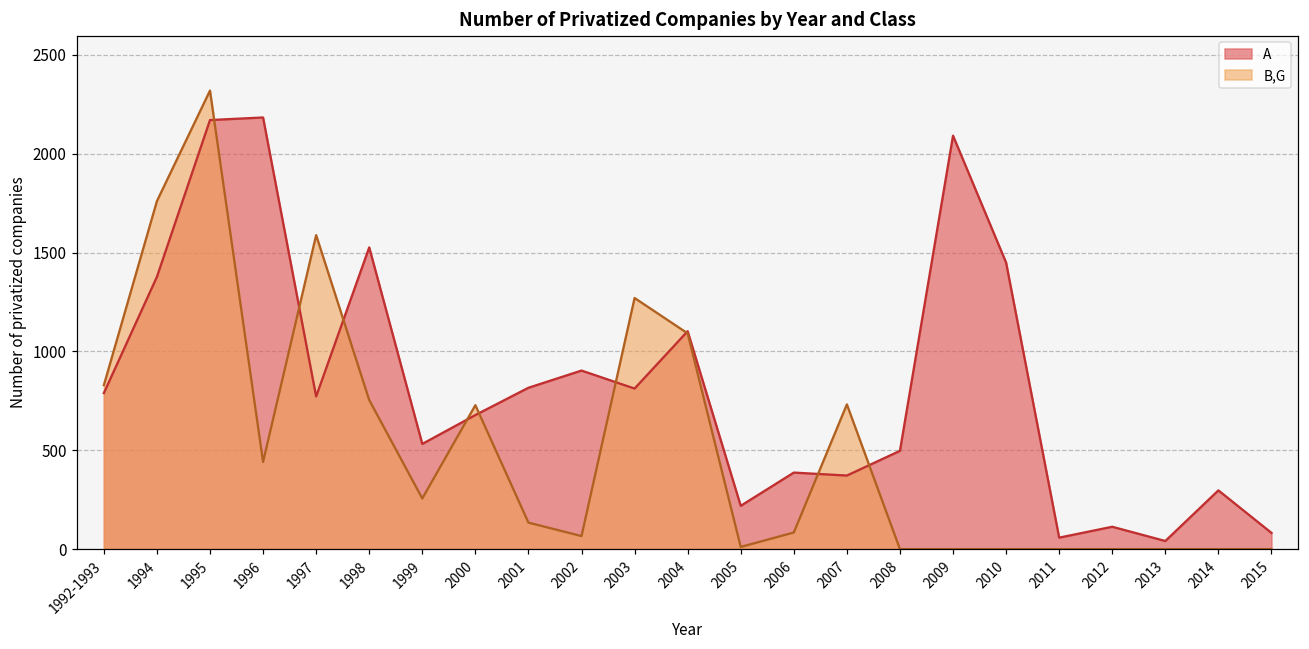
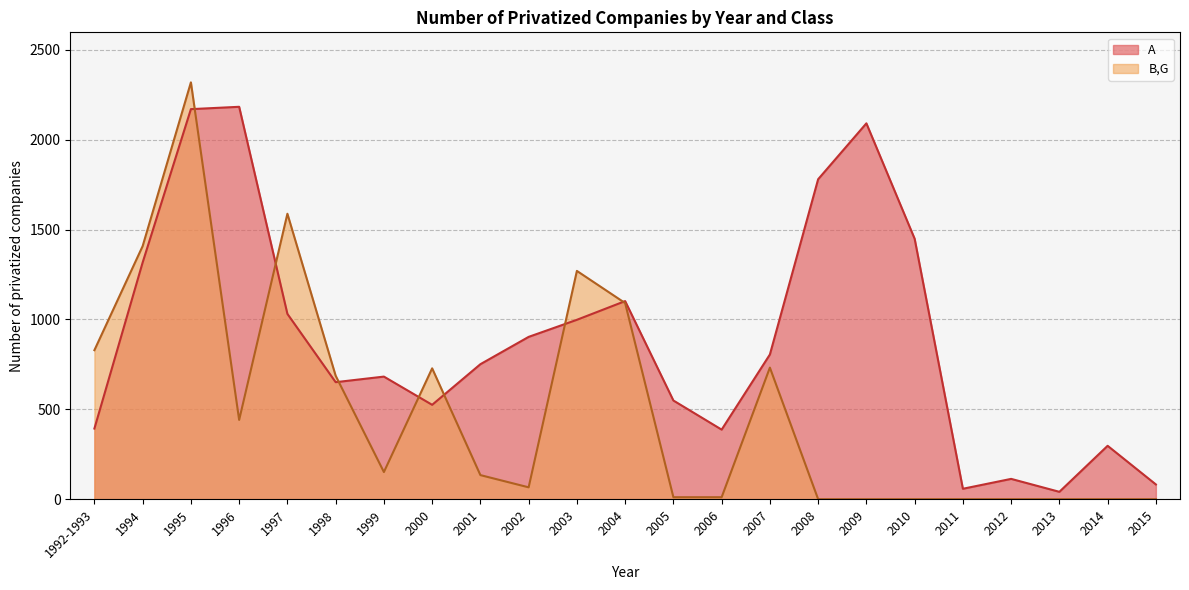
  {
    "A": {
-     "1992-1993": 790,
-     "1994": 1380,
+     "1992-1993": 390,
+     "1994": 1320,
      "1995": 2170,
      "1996": 2180,
-     "1997": 770,
-     "1998": 1530,
-     "1999": 530,
-     "2000": 680,
-     "2001": 820,
+     "1997": 1030,
+     "1998": 650,
+     "1999": 680,
+     "2000": 530,
+     "2001": 750,
      "2002": 900,
-     "2003": 810,
-     "2005": 220,
+     "2003": 1000,
+     "2005": 550,
      "2006": 390,
-     "2007": 370,
-     "2008": 500,
+     "2007": 810,
+     "2008": 1780,
      "2009": 2090,
      "2010": 1450,
      "2011": 60,
      "2012": 110,
      "2013": 40,
      "2014": 300,
      "2015": 80
    },
    "B,G": {
      "1992-1993": 830,
-     "1994": 1760,
+     "1994": 1410,
      "1995": 2320,
      "1996": 440,
      "1997": 1590,
-     "1998": 750,
-     "1999": 260,
+     "1998": 690,
+     "1999": 150,
      "2000": 730,
      "2001": 130,
      "2002": 70,
      "2003": 1270,
      "2005": 10,
-     "2006": 80,
+     "2006": 10,
      "2007": 730,
      "2008": 0,
      "2009": 0,
      "2010": 0,
      "2011": 0,
      "2012": 0,
      "2013": 0,
      "2014": 0,
      "2015": 0
    }
  }
